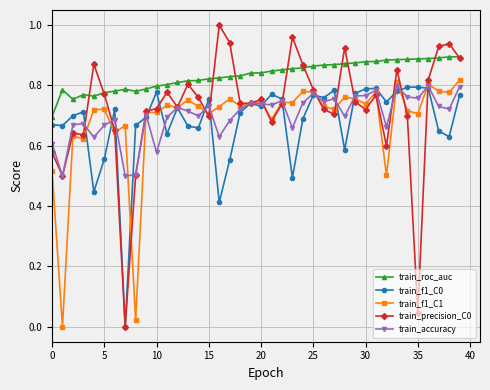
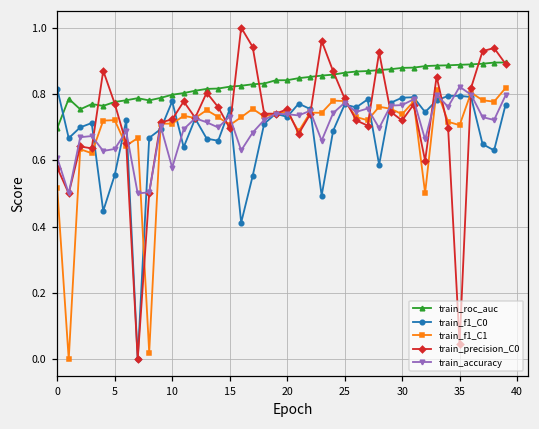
  {
    "train_roc_auc": {
      "0": 0.70,
      "10": 0.80,
      "15": 0.82,
      "20": 0.84,
      "25": 0.86,
      "30": 0.88,
      "35": 0.89
    },
    "train_f1_C0": {
-     "0": 0.67,
+     "0": 0.82,
      "5": 0.56,
      "10": 0.78,
      "15": 0.75,
      "30": 0.79,
      "35": 0.79
    },
    "train_f1_C1": {
      "0": 0.52,
      "5": 0.72,
      "10": 0.71,
      "15": 0.71,
      "30": 0.74,
      "35": 0.71
    },
    "train_precision_C0": {
      "0": 0.58,
      "10": 0.72,
      "15": 0.70,
      "30": 0.72
    },
    "train_accuracy": {
      "0": 0.61,
-     "5": 0.67,
+     "5": 0.63,
      "10": 0.58,
      "15": 0.73,
      "30": 0.77,
-     "35": 0.76
+     "35": 0.82
    }
  }
